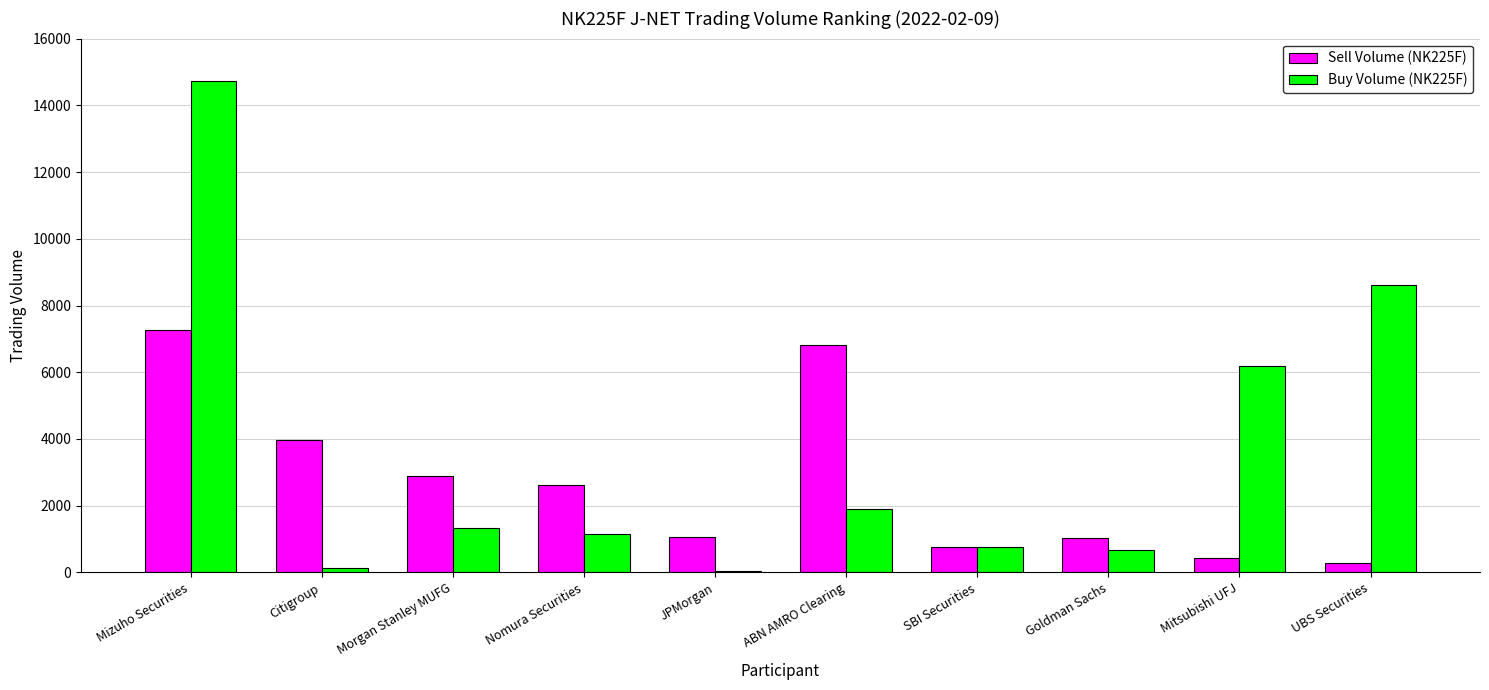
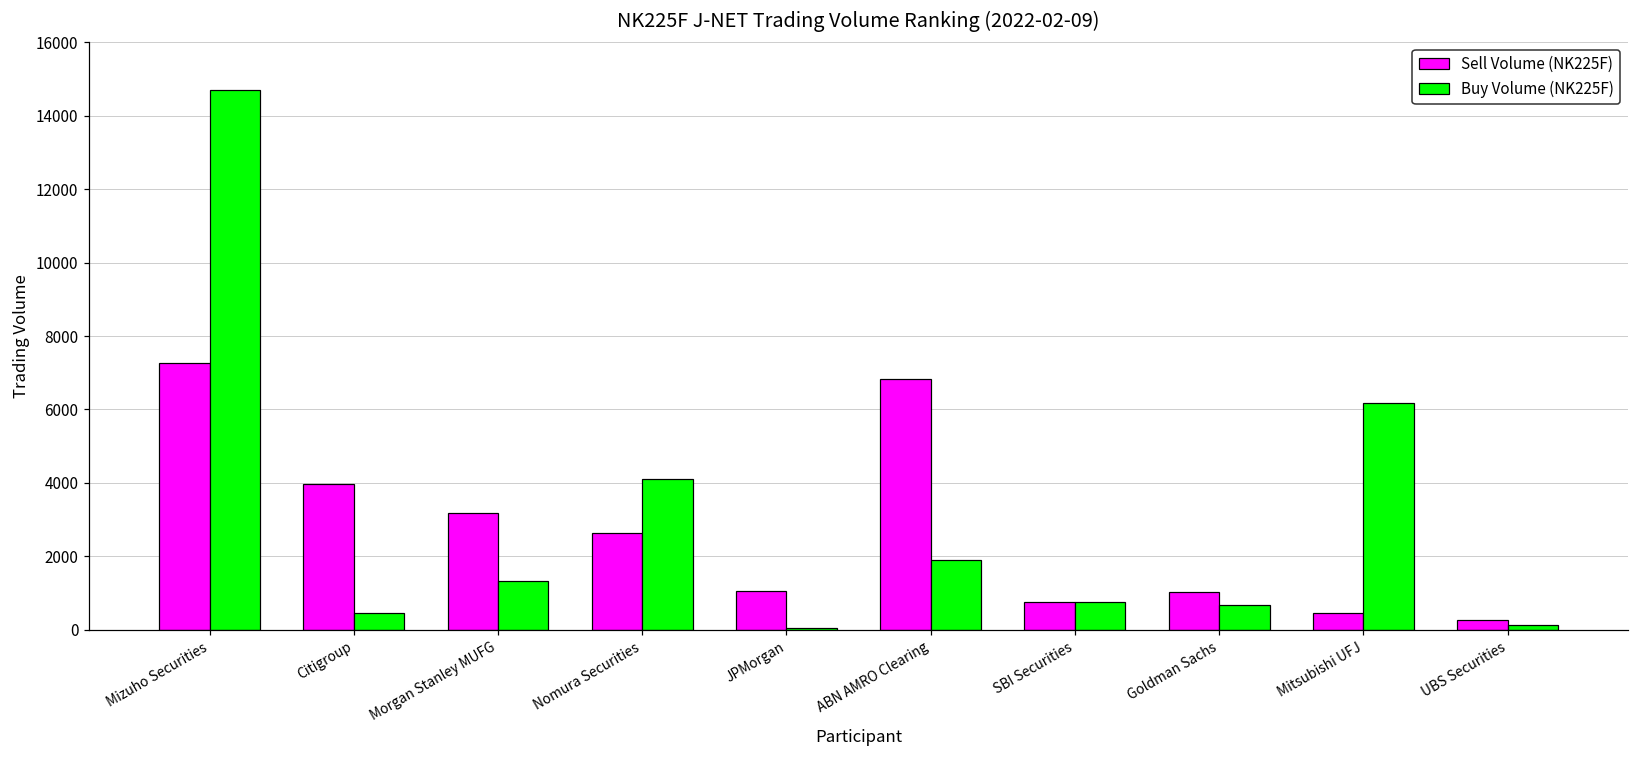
  {
    "Sell Volume (NK225F)": {
      "Mizuho Securities": 7300,
      "Citigroup": 4000,
-     "Morgan Stanley MUFG": 2900,
+     "Morgan Stanley MUFG": 3200,
      "Nomura Securities": 2600,
      "JPMorgan": 1100,
      "ABN AMRO Clearing": 6800,
      "SBI Securities": 800,
      "Goldman Sachs": 1000,
      "Mitsubishi UFJ": 400,
      "UBS Securities": 300
    },
    "Buy Volume (NK225F)": {
      "Mizuho Securities": 14700,
-     "Citigroup": 100,
+     "Citigroup": 500,
      "Morgan Stanley MUFG": 1300,
-     "Nomura Securities": 1200,
+     "Nomura Securities": 4100,
      "ABN AMRO Clearing": 1900,
      "SBI Securities": 800,
      "Goldman Sachs": 700,
      "Mitsubishi UFJ": 6200,
-     "UBS Securities": 8600
+     "UBS Securities": 100
    }
  }
